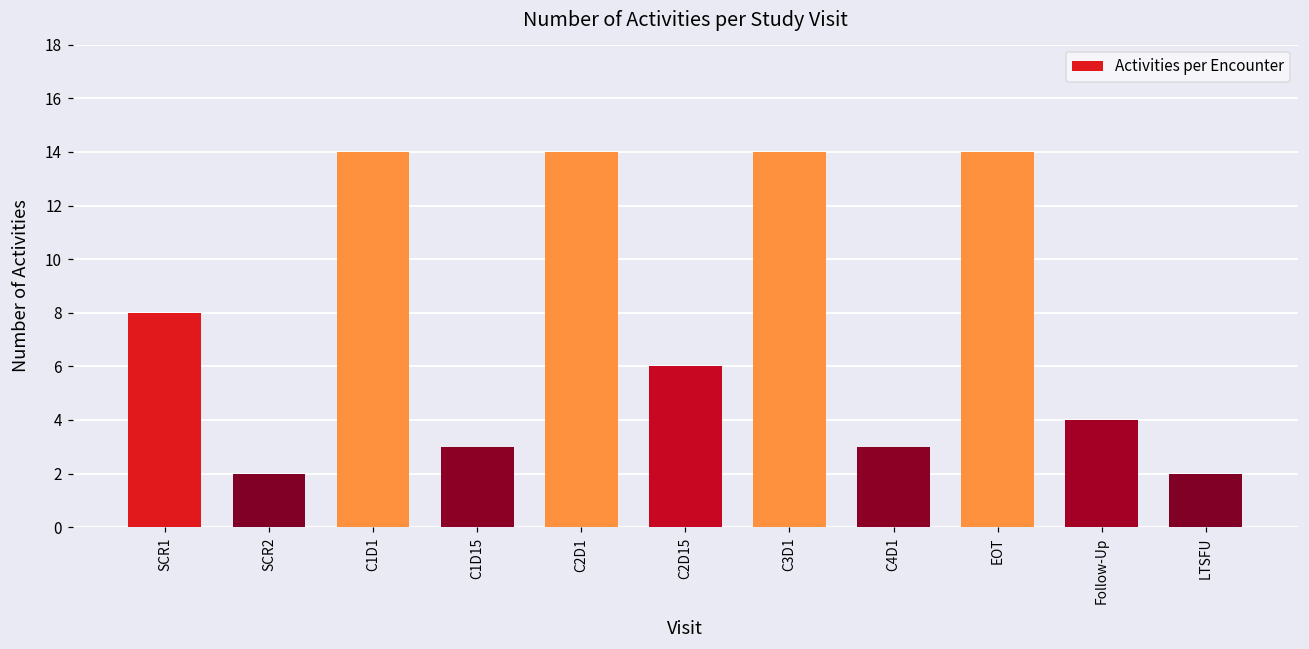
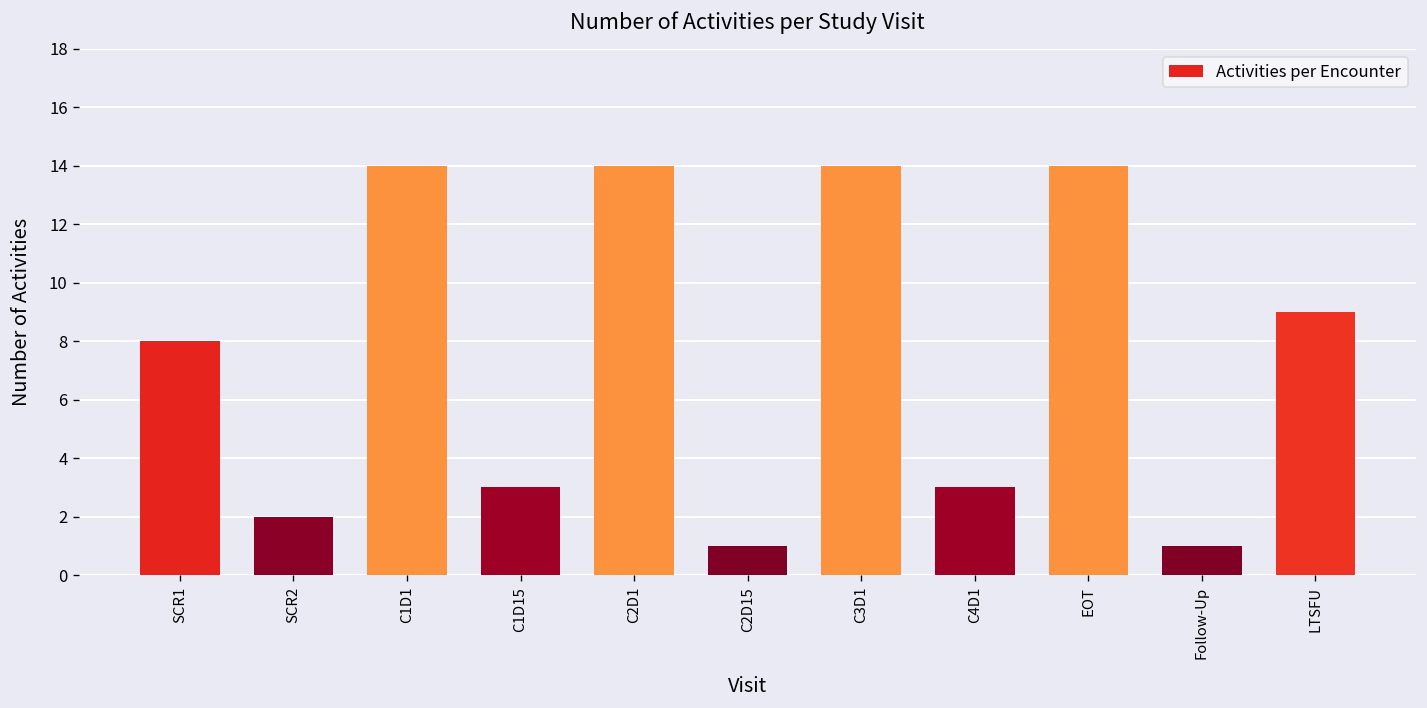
  {
    "SCR1": 8,
    "SCR2": 2,
    "C1D1": 14,
    "C1D15": 3,
    "C2D1": 14,
-   "C2D15": 6,
+   "C2D15": 1,
    "C3D1": 14,
    "C4D1": 3,
    "EOT": 14,
-   "Follow-Up": 4,
-   "LTSFU": 2
+   "Follow-Up": 1,
+   "LTSFU": 9
  }
